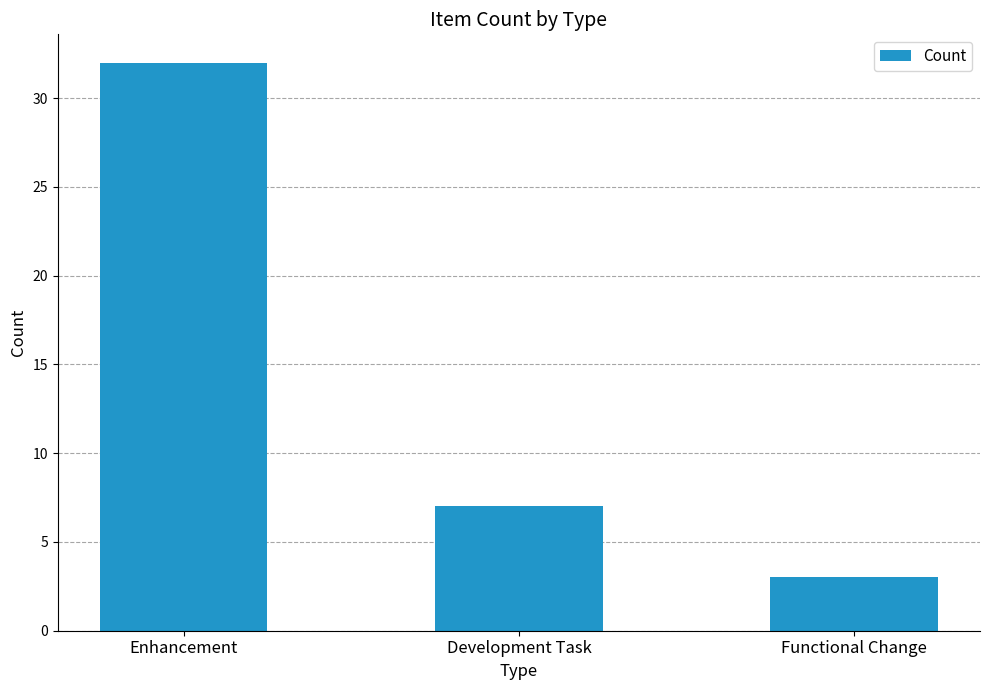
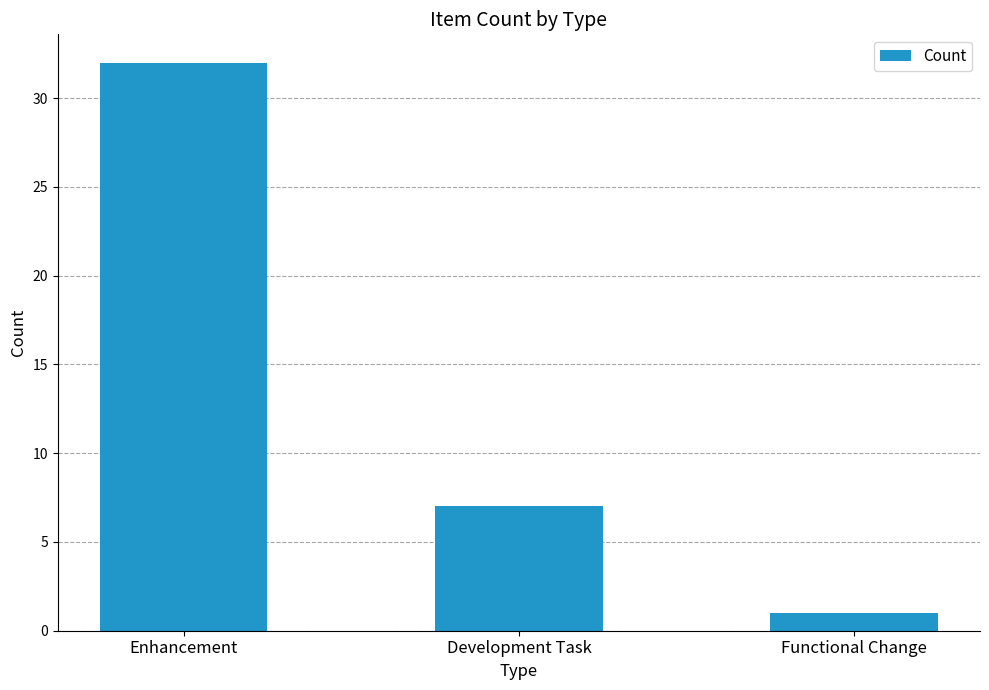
  {
    "Enhancement": 32,
    "Development Task": 7,
-   "Functional Change": 3
+   "Functional Change": 1
  }
